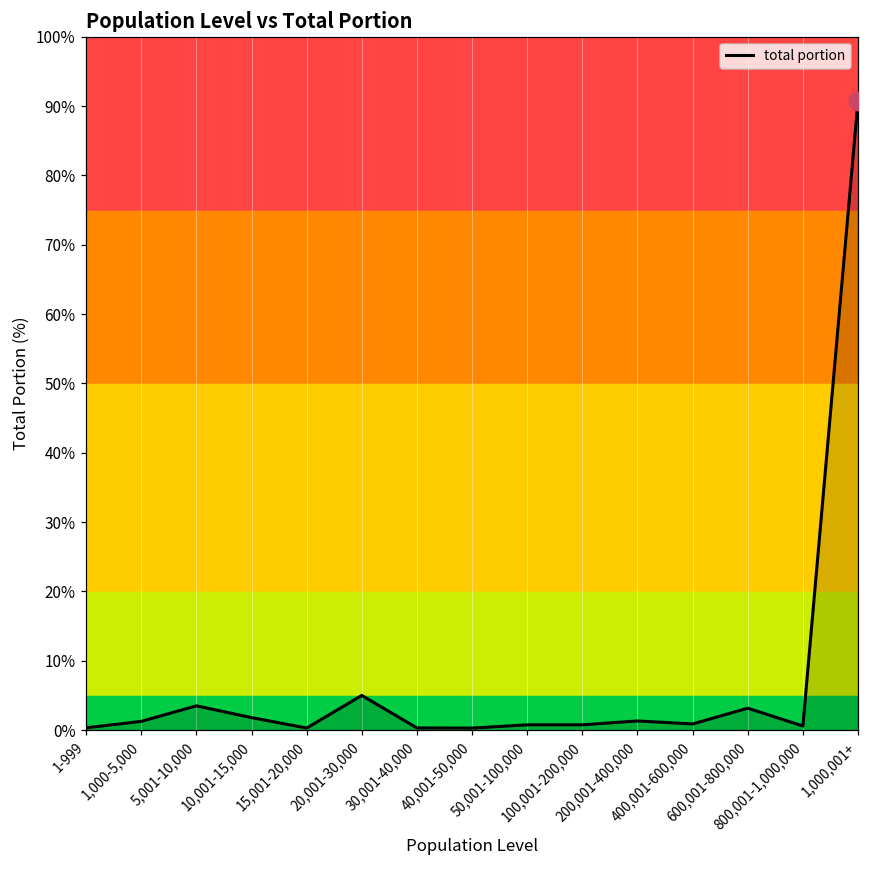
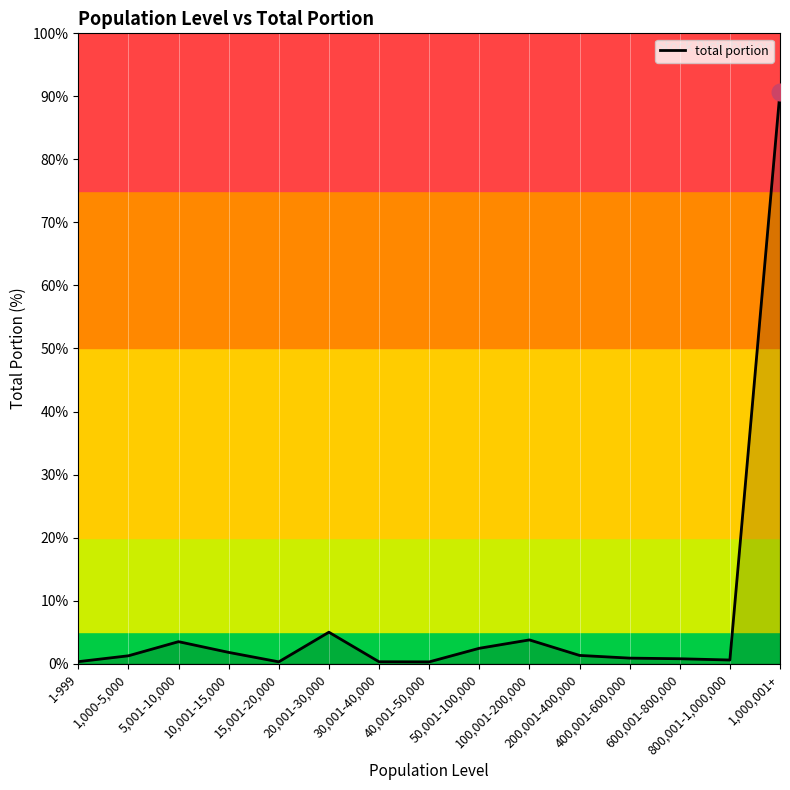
  {
    "total portion": {
      "1-999": "0%",
      "1,000-5,000": "1%",
      "5,001-10,000": "3%",
      "10,001-15,000": "2%",
      "15,001-20,000": "0%",
      "20,001-30,000": "5%",
      "30,001-40,000": "0%",
      "40,001-50,000": "0%",
-     "50,001-100,000": "1%",
-     "100,001-200,000": "1%",
+     "50,001-100,000": "2%",
+     "100,001-200,000": "4%",
      "200,001-400,000": "1%",
      "400,001-600,000": "1%",
-     "600,001-800,000": "3%",
+     "600,001-800,000": "1%",
      "800,001-1,000,000": "1%"
    }
  }
